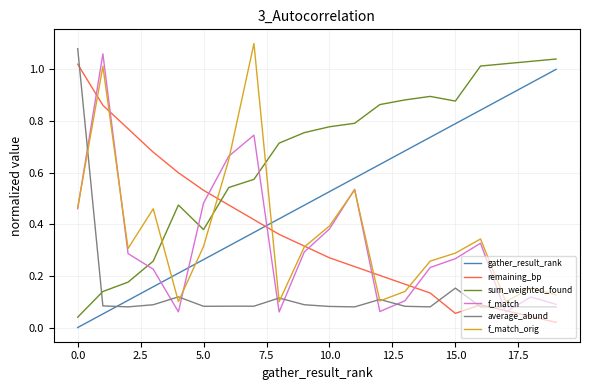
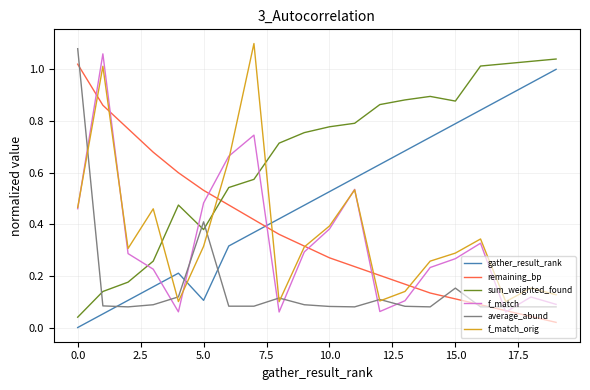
  {
    "gather_result_rank": {
      "0.0": 0.00,
-     "5.0": 0.26,
+     "5.0": 0.11,
      "10.0": 0.53,
      "15.0": 0.79
    },
    "remaining_bp": {
      "0.0": 1.02,
      "5.0": 0.53,
      "10.0": 0.27,
-     "15.0": 0.05
+     "15.0": 0.11
    },
    "sum_weighted_found": {
      "0.0": 0.04,
      "5.0": 0.38,
      "10.0": 0.78,
      "15.0": 0.88
    },
    "f_match": {
      "5.0": 0.48,
      "10.0": 0.38,
      "15.0": 0.27
    },
    "average_abund": {
      "0.0": 1.08,
-     "5.0": 0.08,
+     "5.0": 0.41,
      "10.0": 0.08,
      "15.0": 0.15
    },
    "f_match_orig": {
      "5.0": 0.31,
      "10.0": 0.39,
      "15.0": 0.29
    }
  }
